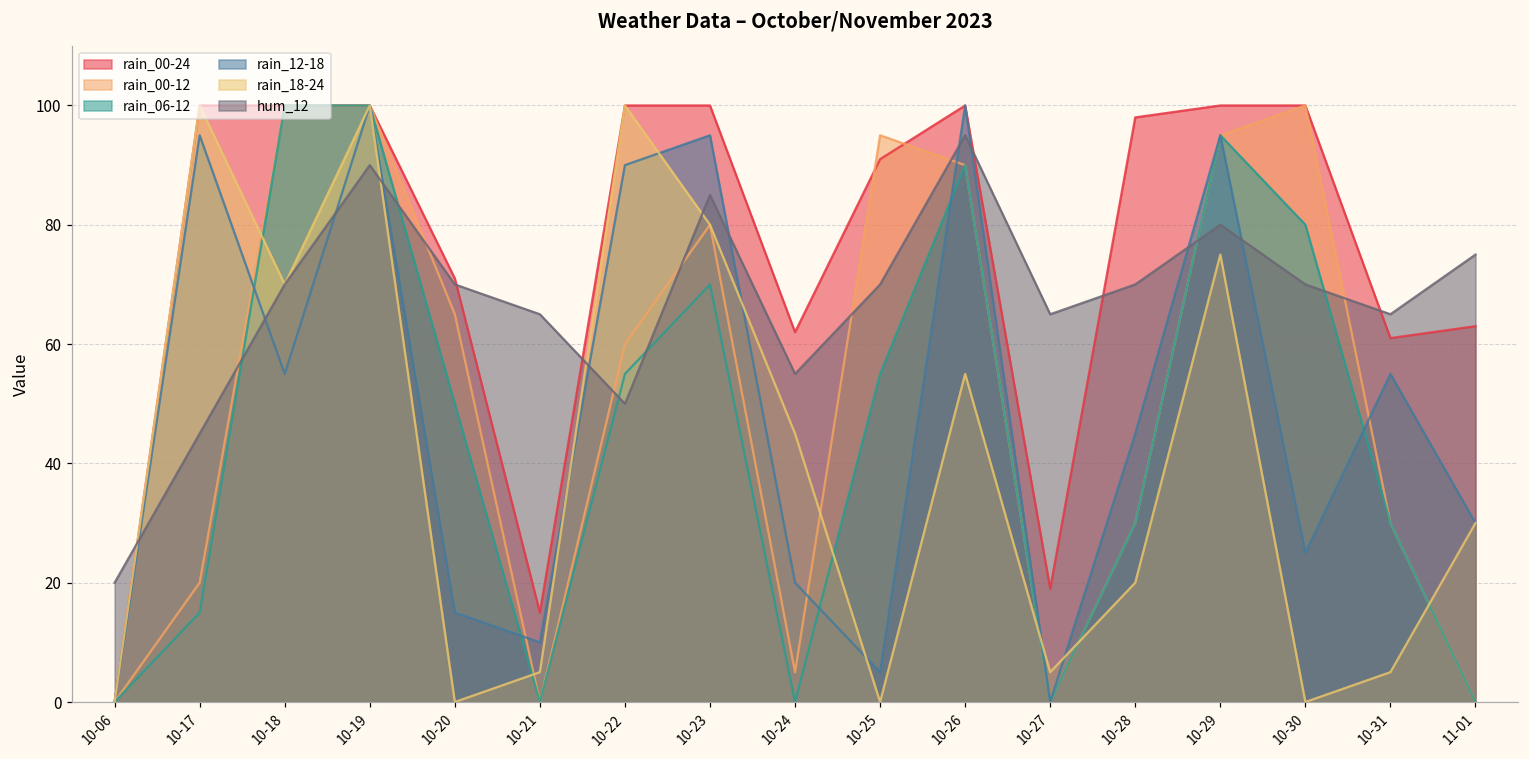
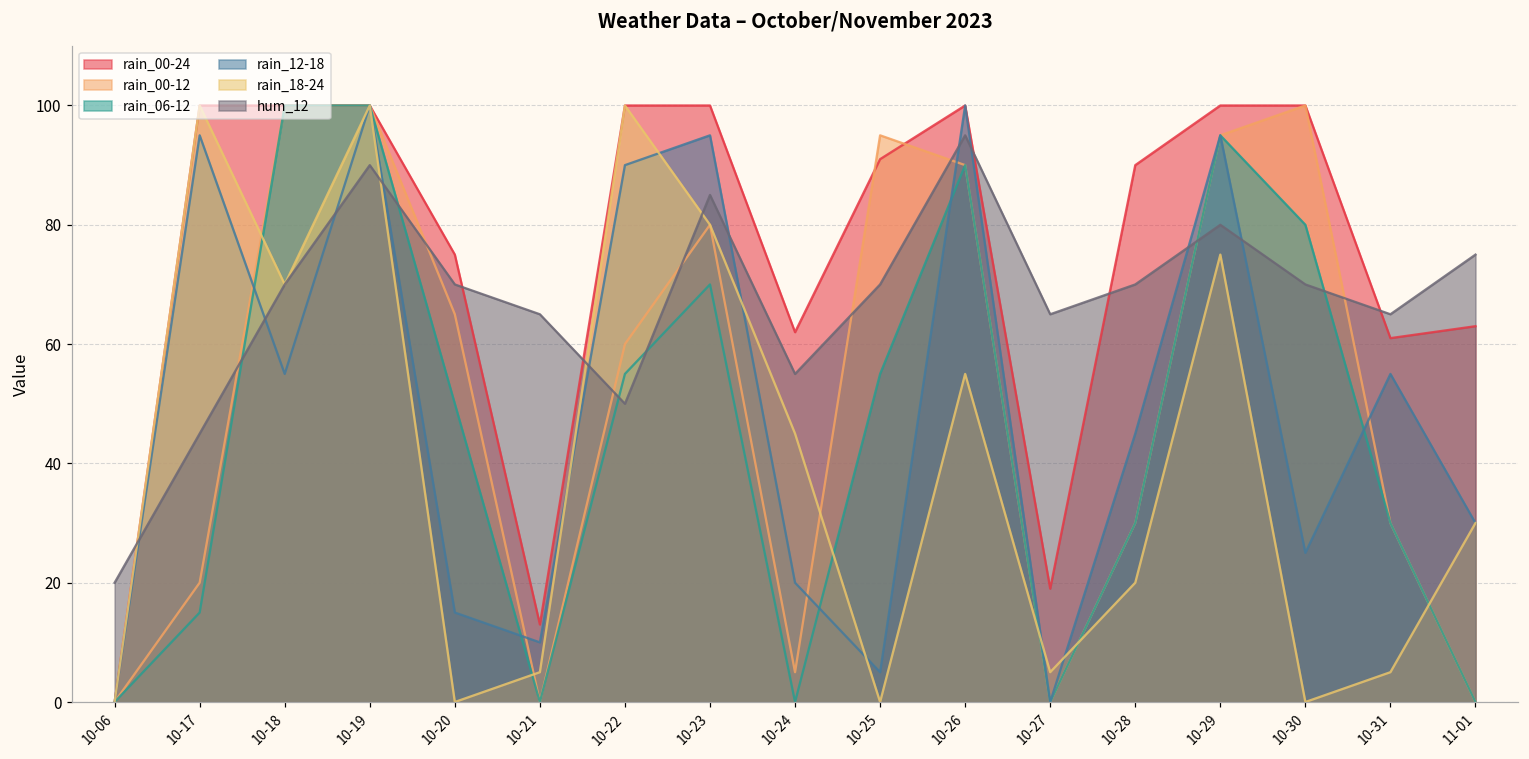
  {
    "rain_00-24": {
-     "10-20": 71,
-     "10-21": 15,
+     "10-20": 75,
+     "10-21": 13,
      "10-23": 100,
      "10-24": 62,
      "10-25": 91,
      "10-27": 19,
-     "10-28": 98,
+     "10-28": 90,
      "10-29": 100,
      "10-31": 61,
      "11-01": 63
    }
  }
